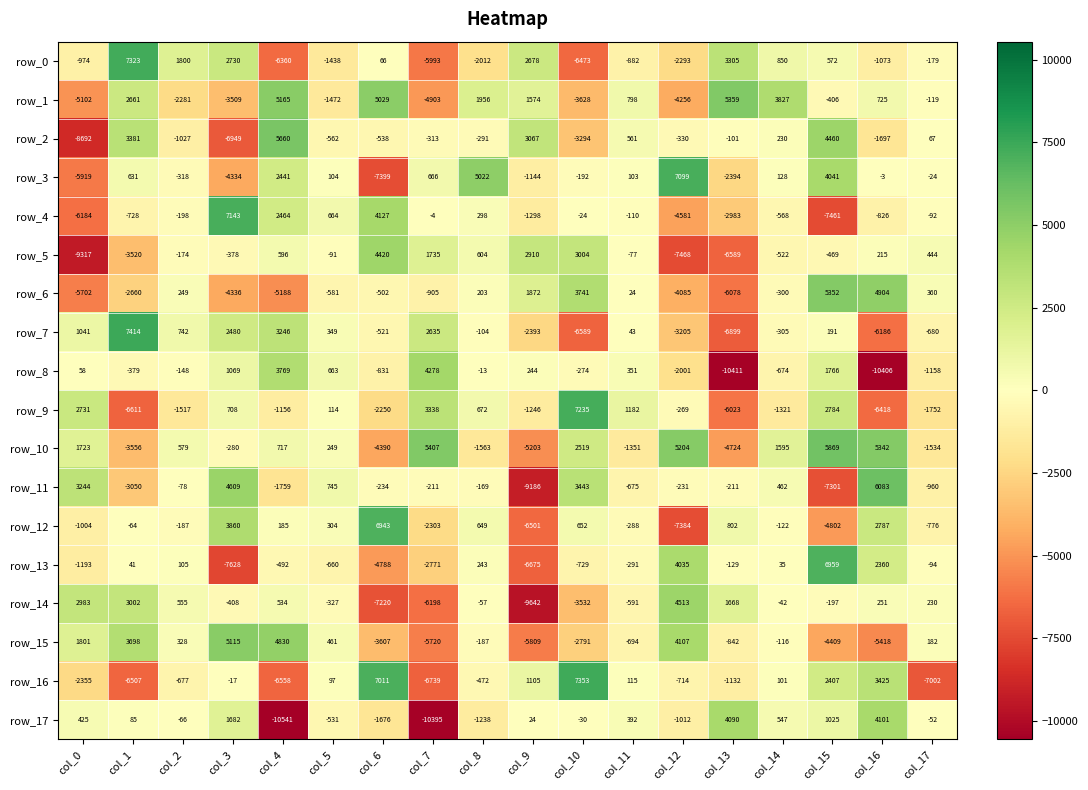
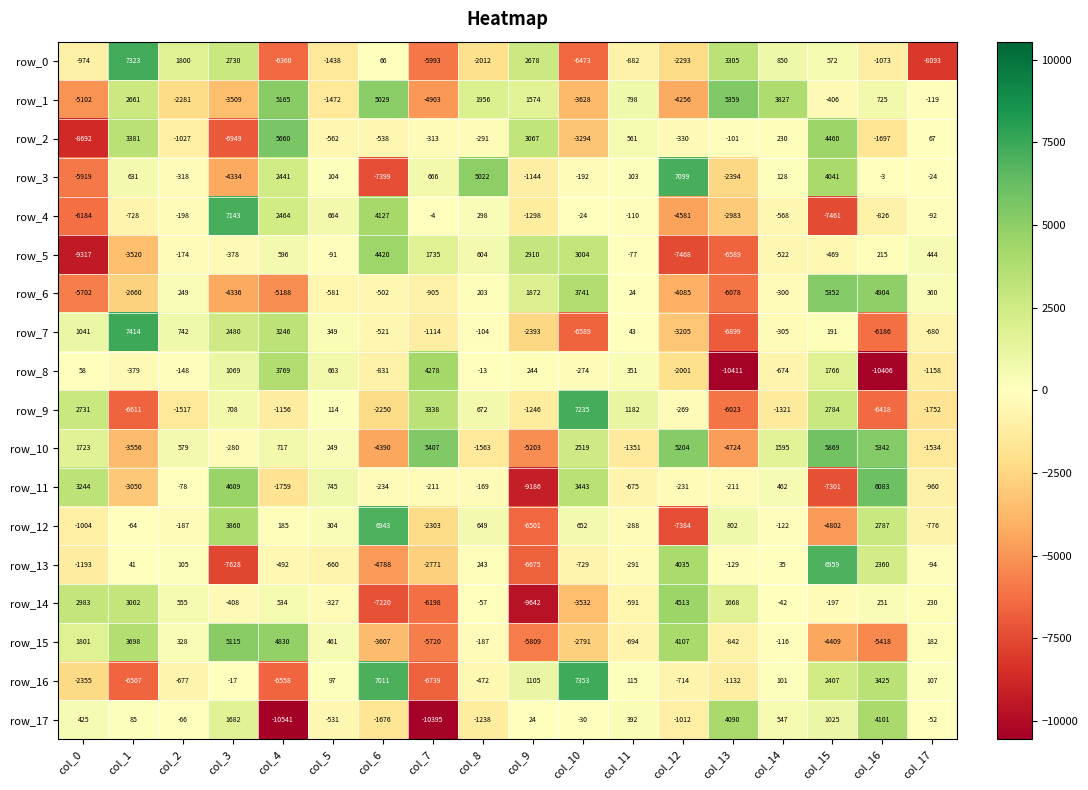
  {
    "row_0": {
      "col_0": -974,
      "col_1": 7323,
      "col_2": 1800,
      "col_3": 2730,
      "col_4": -6360,
      "col_5": -1438,
      "col_6": 66,
      "col_7": -5993,
      "col_8": -2012,
      "col_9": 2678,
      "col_10": -6473,
      "col_11": -882,
      "col_12": -2293,
      "col_13": 3305,
      "col_14": 850,
      "col_15": 572,
      "col_16": -1073,
-     "col_17": -179
+     "col_17": -8093
    },
    "row_7": {
      "col_0": 1041,
      "col_1": 7414,
      "col_2": 742,
      "col_3": 2480,
      "col_4": 3246,
      "col_5": 349,
      "col_6": -521,
-     "col_7": 2635,
+     "col_7": -1114,
      "col_8": -104,
      "col_9": -2393,
      "col_10": -6589,
      "col_11": 43,
      "col_12": -3205,
      "col_13": -6899,
      "col_14": -305,
      "col_15": 191,
      "col_16": -6186,
      "col_17": -680
    },
    "row_16": {
      "col_0": -2355,
      "col_1": -6507,
      "col_2": -677,
      "col_3": -17,
      "col_4": -6558,
      "col_5": 97,
      "col_6": 7011,
      "col_7": -6739,
      "col_8": -472,
      "col_9": 1105,
      "col_10": 7353,
      "col_11": 115,
      "col_12": -714,
      "col_13": -1132,
      "col_14": 101,
      "col_15": 2407,
      "col_16": 3425,
-     "col_17": -7002
+     "col_17": 107
    }
  }
